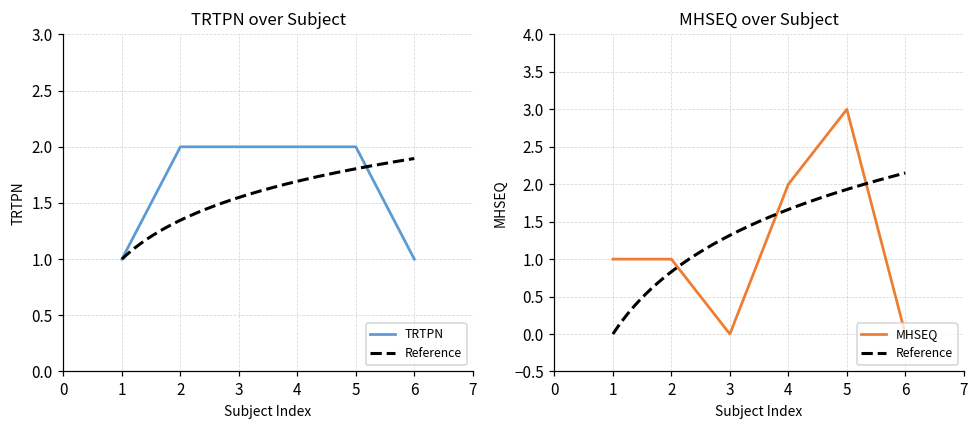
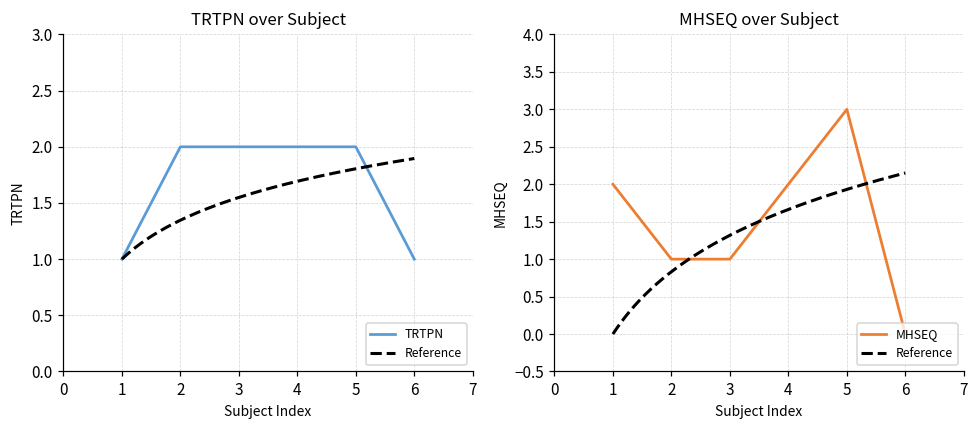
  {
    "TRTPN over Subject": {
      "TRTPN": {
        "2": 2.00,
        "3": 2.00,
        "4": 2.00,
        "5": 2.00,
        "6": 1.00
      },
      "Reference": {
        "6": 1.90
      }
    },
    "MHSEQ over Subject": {
      "MHSEQ": {
-       "1": 1,
+       "1": 2,
        "2": 1,
-       "3": 0,
+       "3": 1,
        "4": 2,
        "5": 3
      },
      "Reference": {
        "1": 0,
        "6": 2.2
      }
    }
  }
